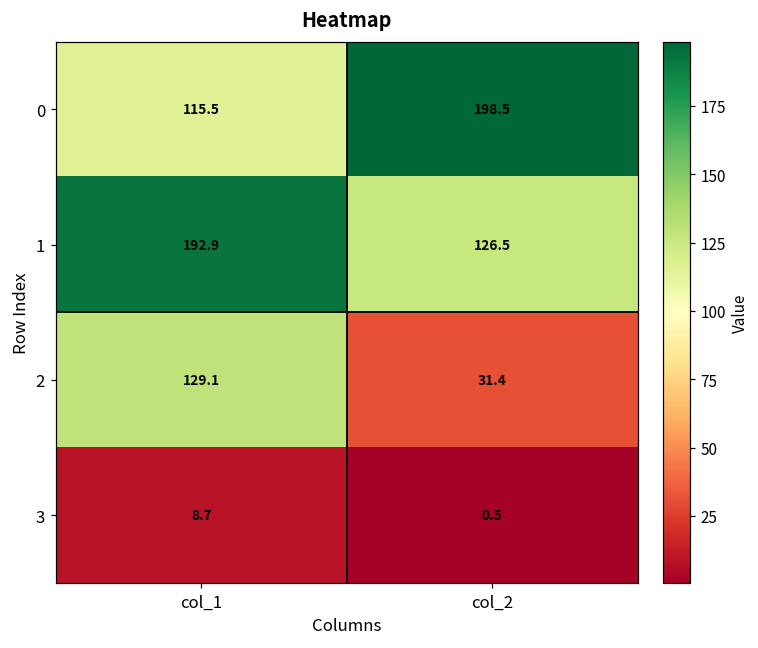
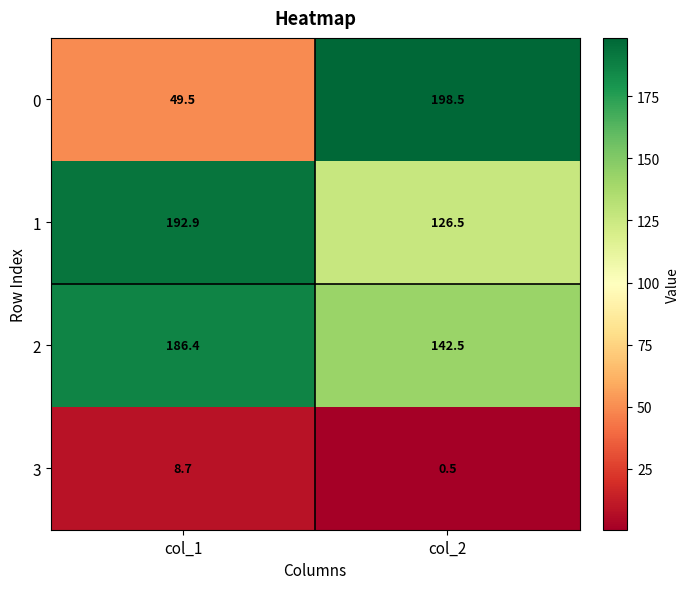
  {
    "0": {
-     "col_1": 115.5,
+     "col_1": 49.5,
      "col_2": 198.5
    },
    "1": {
      "col_1": 192.9,
      "col_2": 126.5
    },
    "2": {
-     "col_1": 129.1,
-     "col_2": 31.4
+     "col_1": 186.4,
+     "col_2": 142.5
    },
    "3": {
      "col_1": 8.7,
      "col_2": 0.5
    }
  }
